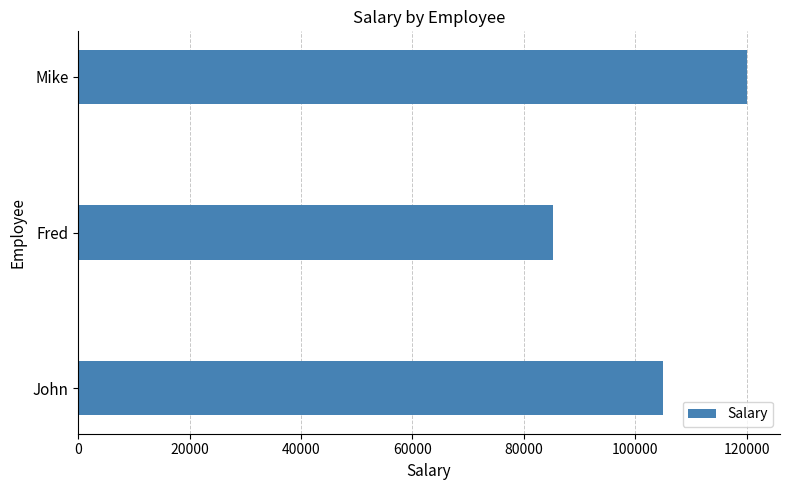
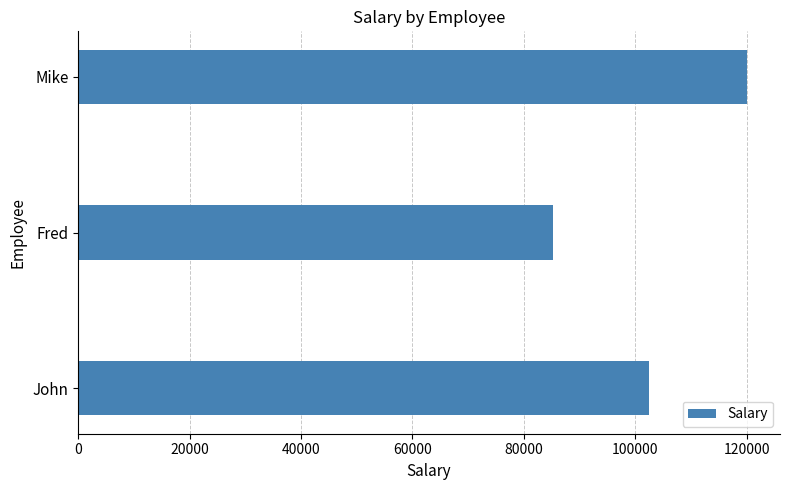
  {
    "Mike": 120000,
    "Fred": 85000,
-   "John": 105000
+   "John": 103000
  }
